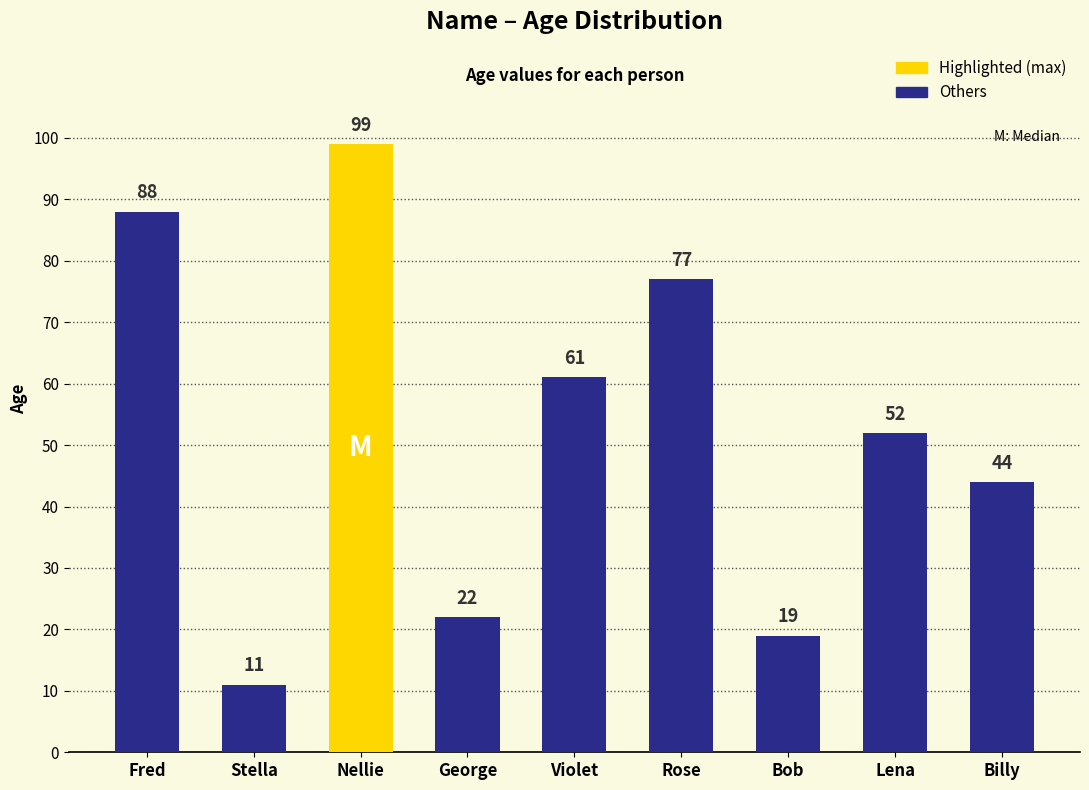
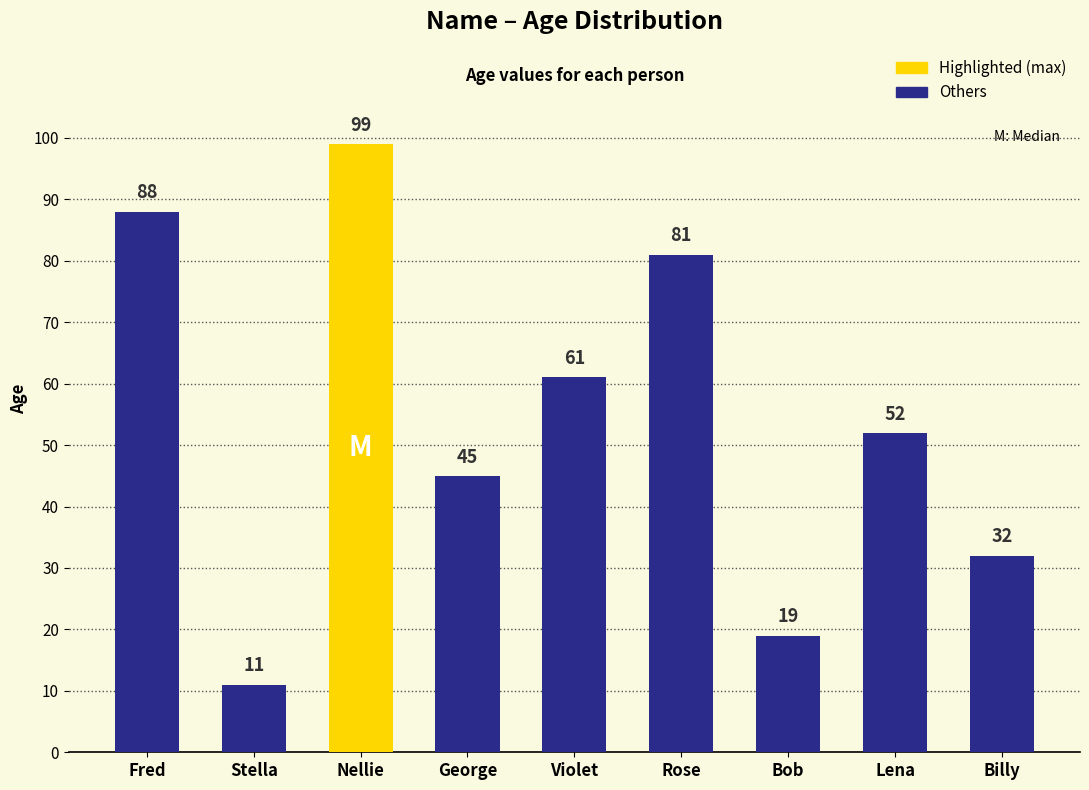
  {
    "Fred": 88,
    "Stella": 11,
    "Nellie": 99,
-   "George": 22,
+   "George": 45,
    "Violet": 61,
-   "Rose": 77,
+   "Rose": 81,
    "Bob": 19,
    "Lena": 52,
-   "Billy": 44
+   "Billy": 32
  }
